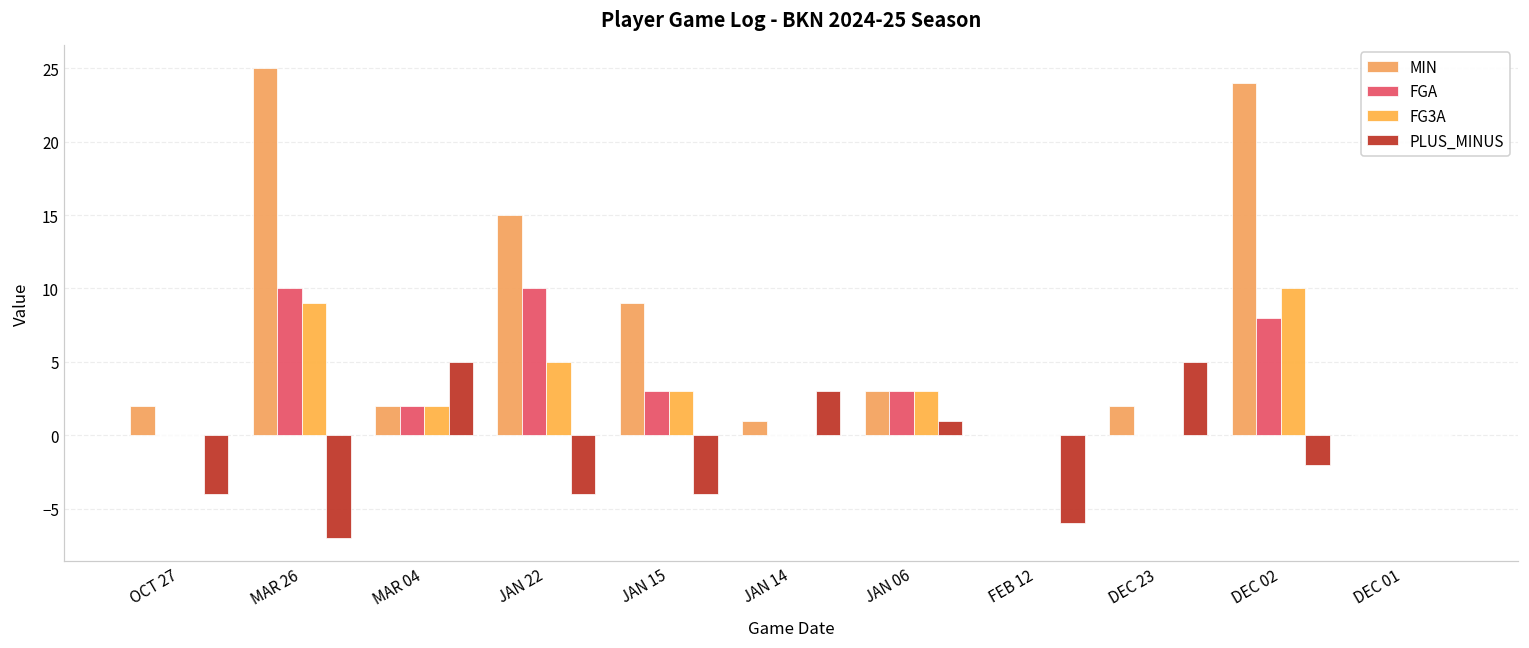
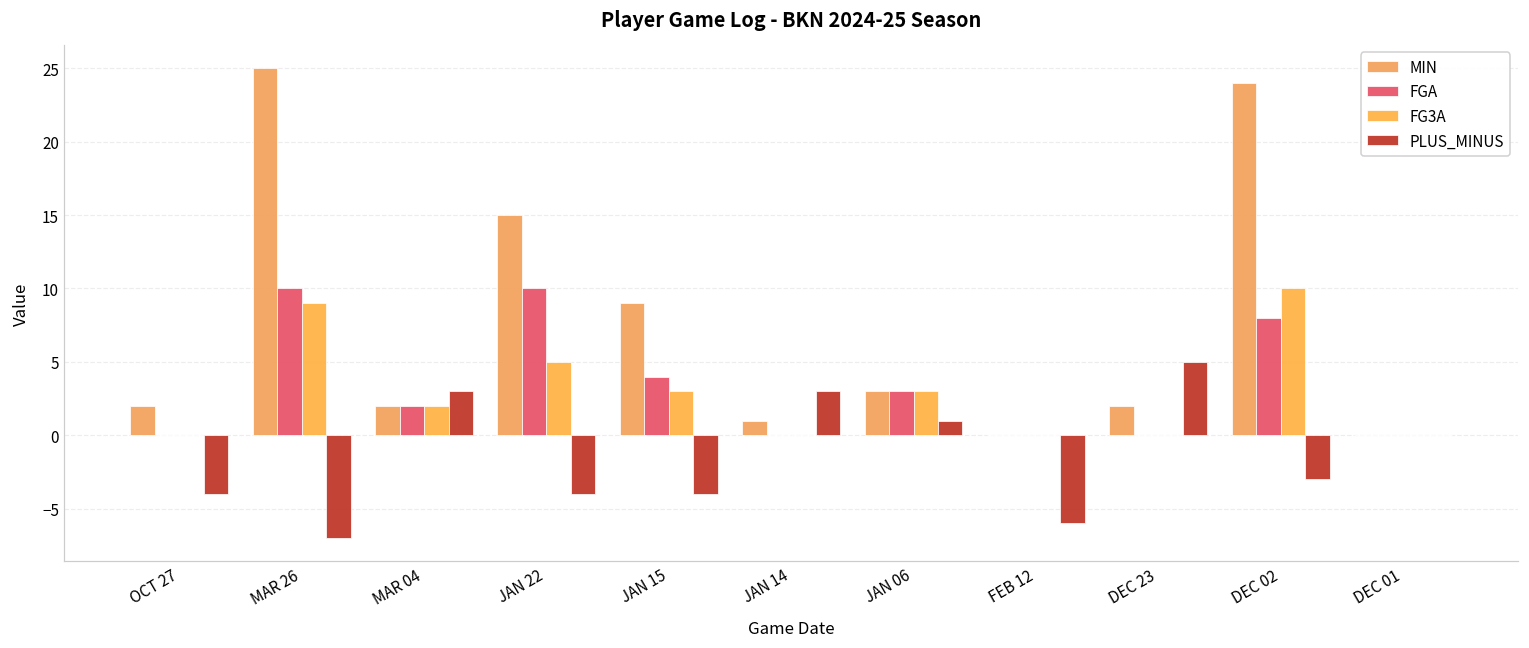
  {
    "FGA": {
      "OCT 27": 0,
      "MAR 26": 10,
      "MAR 04": 2,
      "JAN 22": 10,
-     "JAN 15": 3,
+     "JAN 15": 4,
      "JAN 14": 0,
      "JAN 06": 3,
      "FEB 12": 0,
      "DEC 23": 0,
      "DEC 02": 8,
      "DEC 01": 0
    },
    "PLUS_MINUS": {
      "OCT 27": -4,
      "MAR 26": -7,
-     "MAR 04": 5,
+     "MAR 04": 3,
      "JAN 22": -4,
      "JAN 15": -4,
      "JAN 14": 3,
      "JAN 06": 1,
      "FEB 12": -6,
      "DEC 23": 5,
-     "DEC 02": -2,
+     "DEC 02": -3,
      "DEC 01": 0
    }
  }
